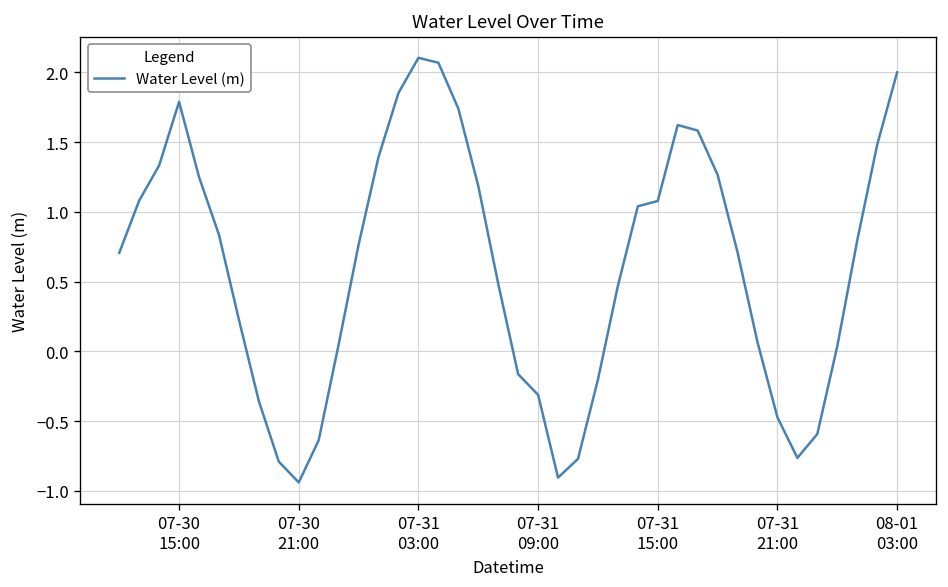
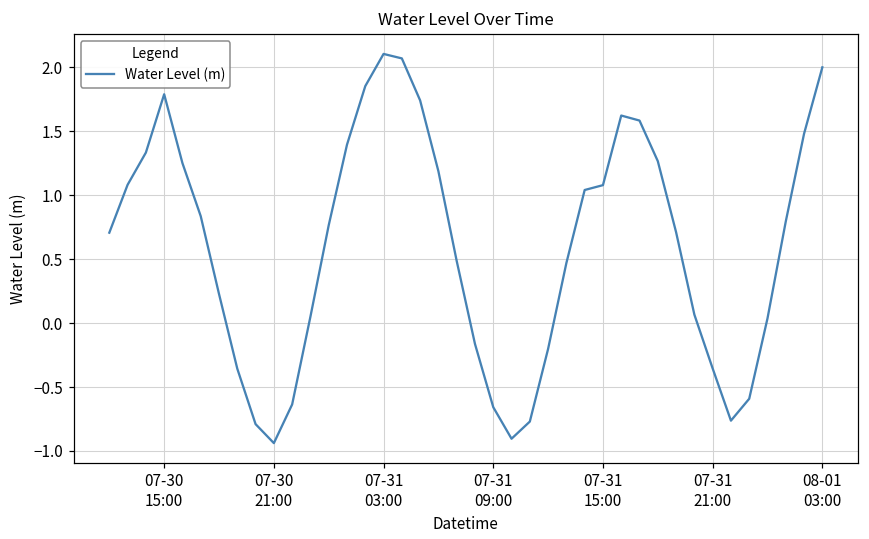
  {
    "07-30 15:00": 1.79,
    "07-30 21:00": -0.94,
    "07-31 03:00": 2.10,
-   "07-31 09:00": -0.31,
+   "07-31 09:00": -0.66,
    "07-31 15:00": 1.08,
-   "07-31 21:00": -0.47,
+   "07-31 21:00": -0.35,
    "08-01 03:00": 2.00
  }
